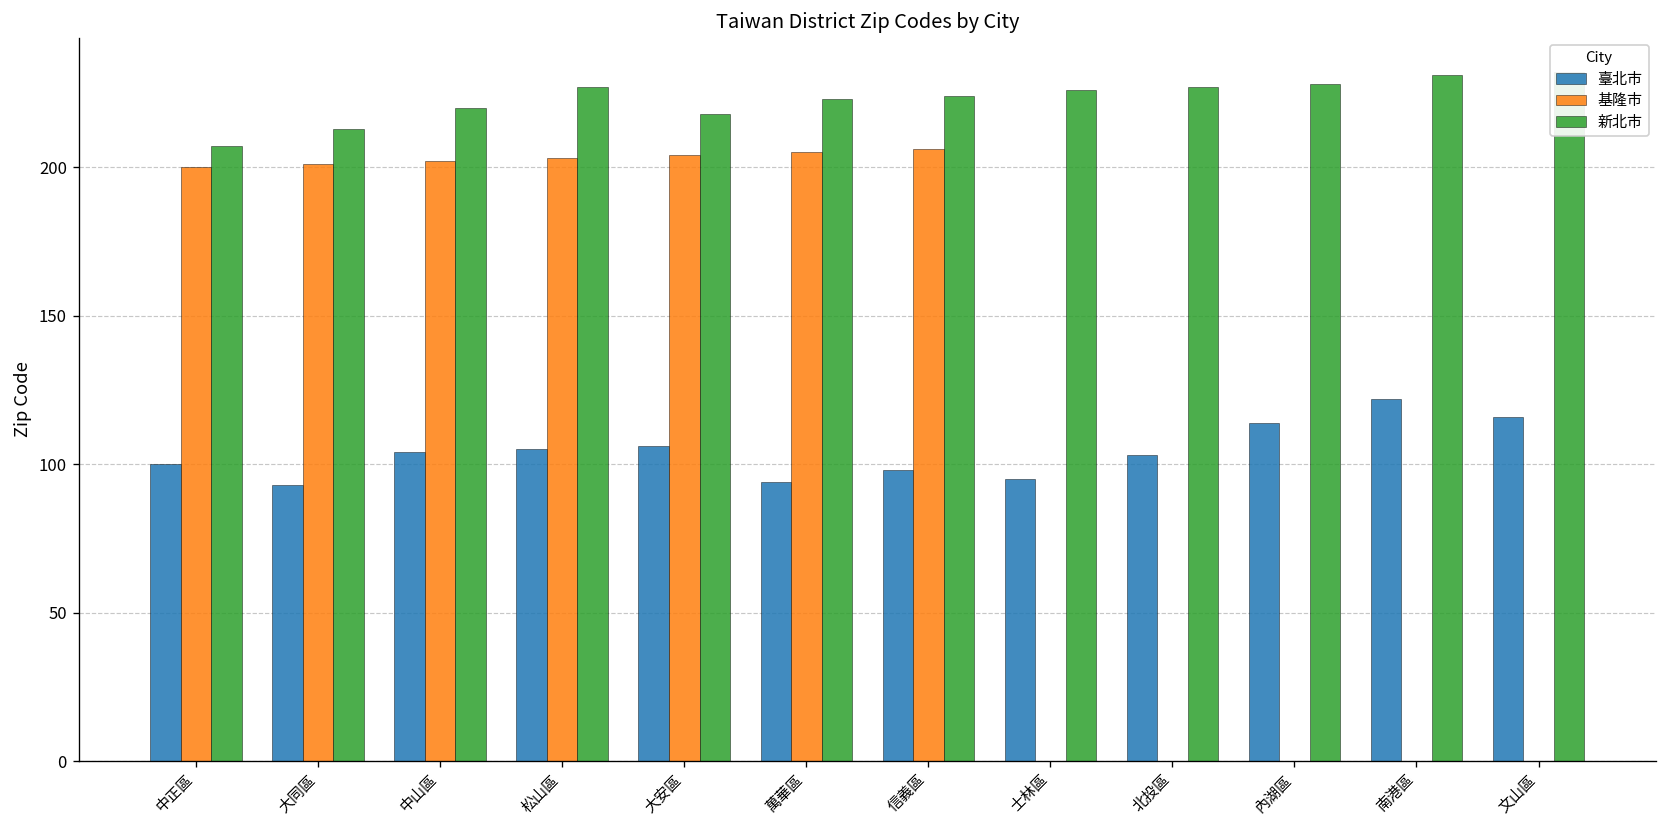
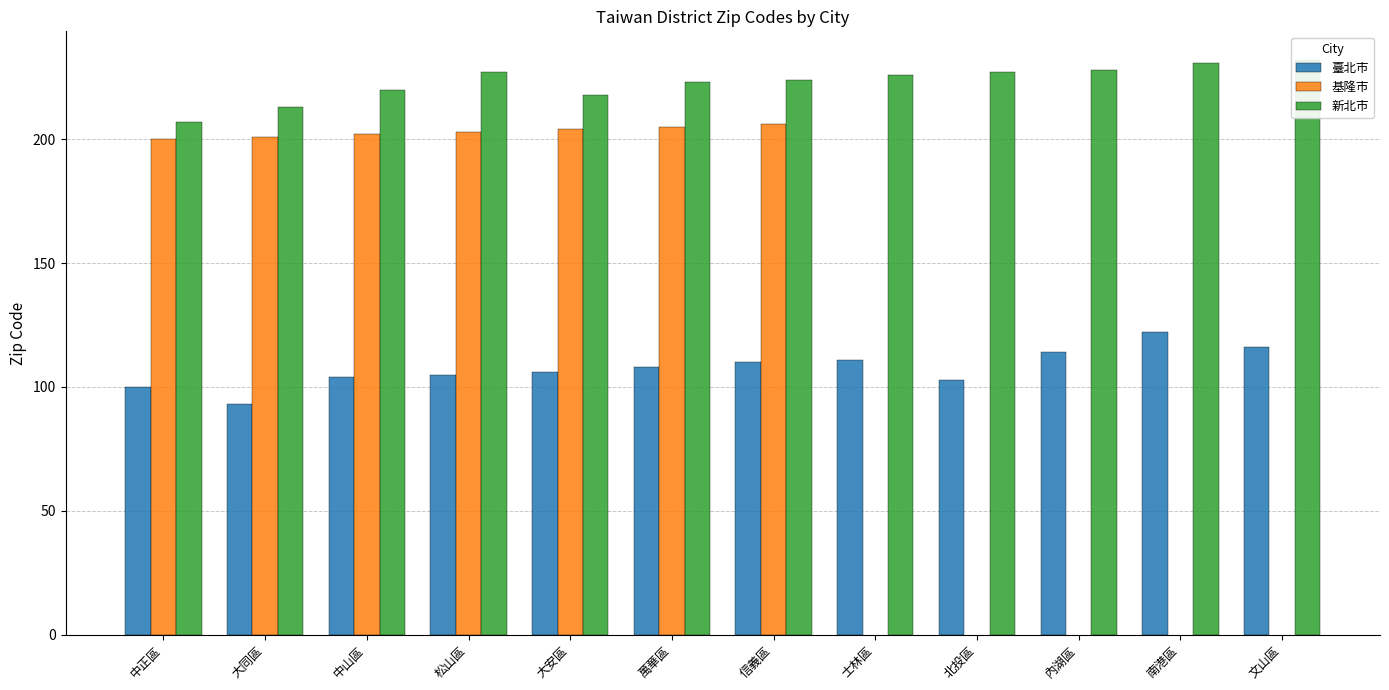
  {
    "臺北市": {
      "中正區": 100,
      "大同區": 93,
      "中山區": 104,
      "松山區": 105,
      "大安區": 106,
-     "萬華區": 94,
-     "信義區": 98,
-     "士林區": 95,
+     "萬華區": 108,
+     "信義區": 110,
+     "士林區": 111,
      "北投區": 103,
      "內湖區": 114,
      "南港區": 122,
      "文山區": 116
    },
    "基隆市": {
      "中正區": 200,
      "大同區": 201,
      "中山區": 202,
      "松山區": 203,
      "大安區": 204,
      "萬華區": 205,
      "信義區": 206
    },
    "新北市": {
      "中正區": 207,
      "大同區": 213,
      "中山區": 220,
      "松山區": 227,
      "大安區": 218,
      "萬華區": 223,
      "信義區": 224,
      "士林區": 226,
      "北投區": 227,
      "內湖區": 228,
      "南港區": 231
    }
  }
